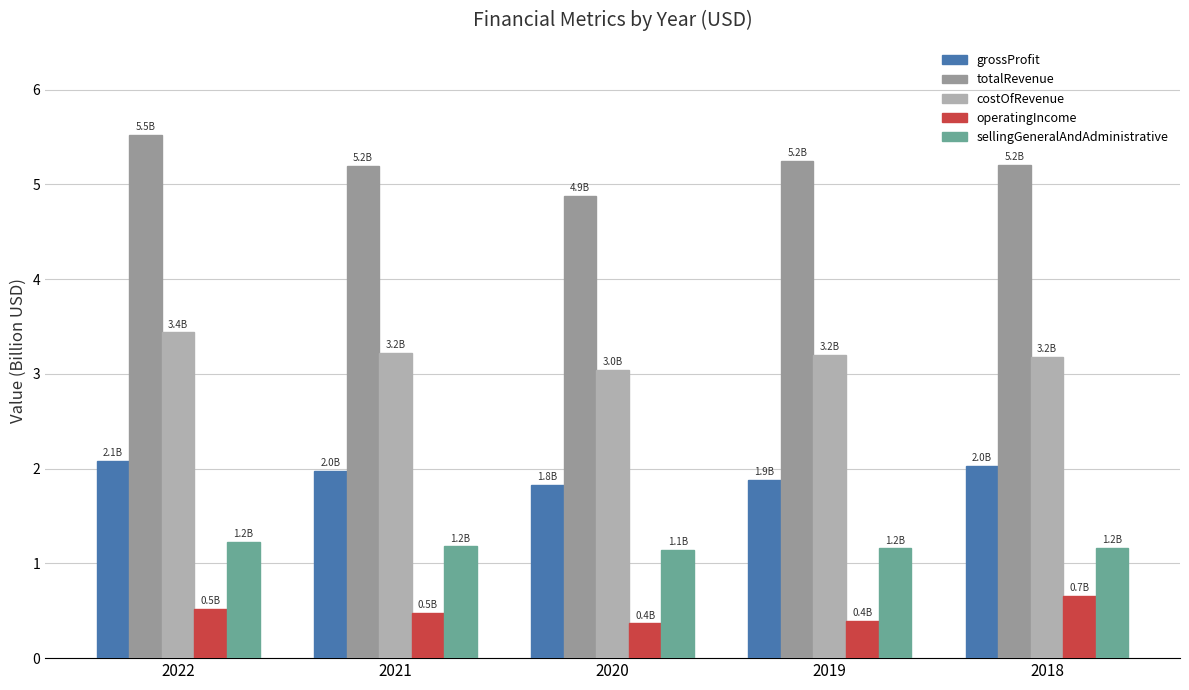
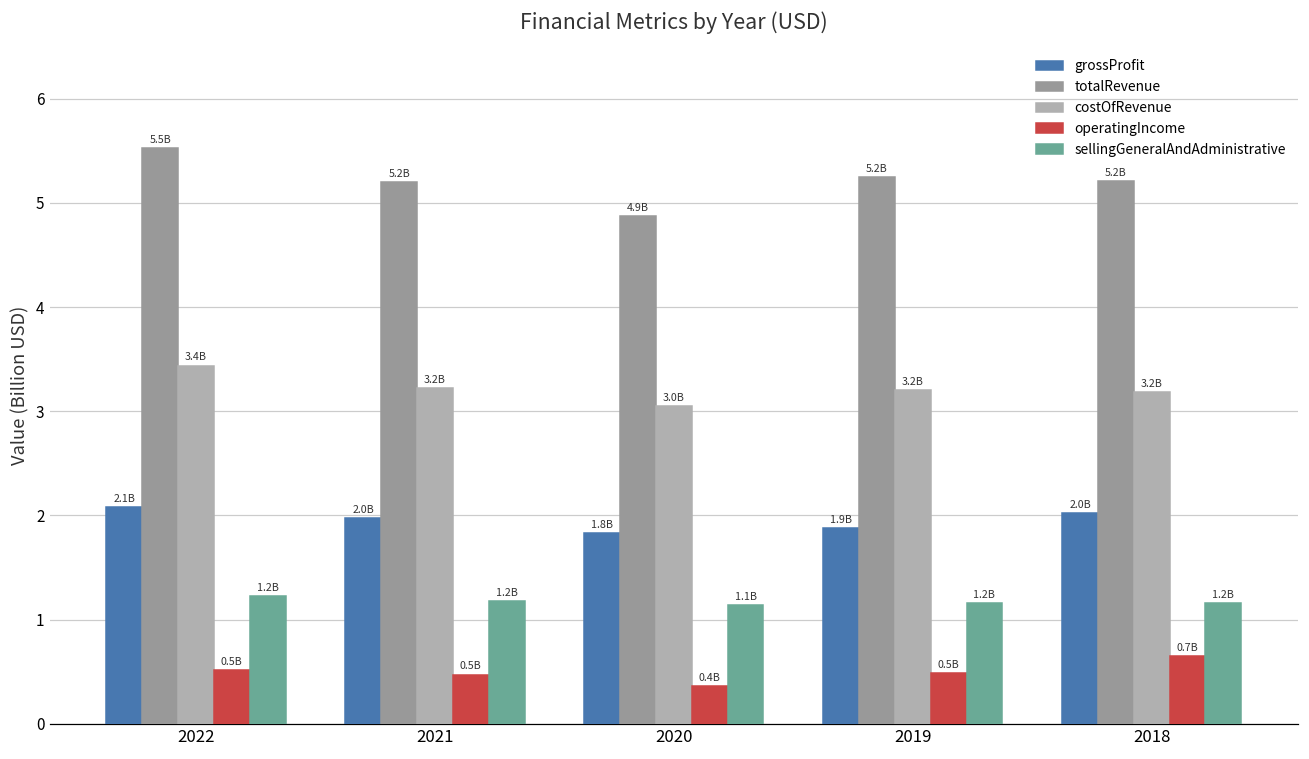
  {
    "grossProfit": {
      "2022": "2.1B",
      "2021": "2.0B",
      "2020": "1.8B",
      "2019": "1.9B",
      "2018": "2.0B"
    },
    "operatingIncome": {
      "2022": "0.5B",
      "2021": "0.5B",
      "2020": "0.4B",
-     "2019": "0.4B",
+     "2019": "0.5B",
      "2018": "0.7B"
    }
  }
